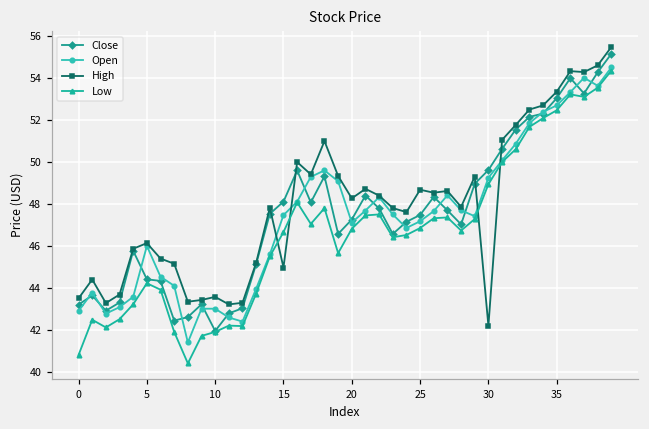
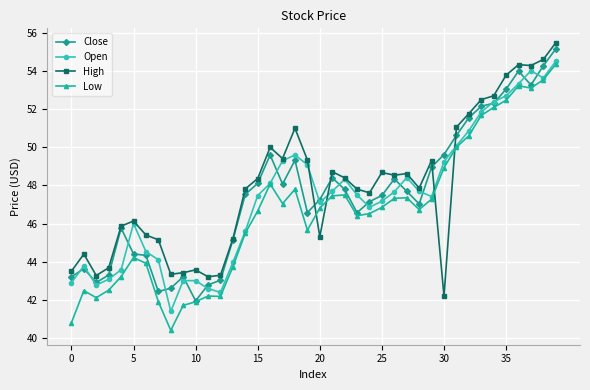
  {
    "High": {
      "0": 43.5,
      "5": 46.1,
      "10": 43.6,
-     "15": 45.0,
-     "20": 48.3,
+     "15": 48.4,
+     "20": 45.3,
      "25": 48.7,
      "30": 42.2,
-     "35": 53.4
+     "35": 53.8
    }
  }
